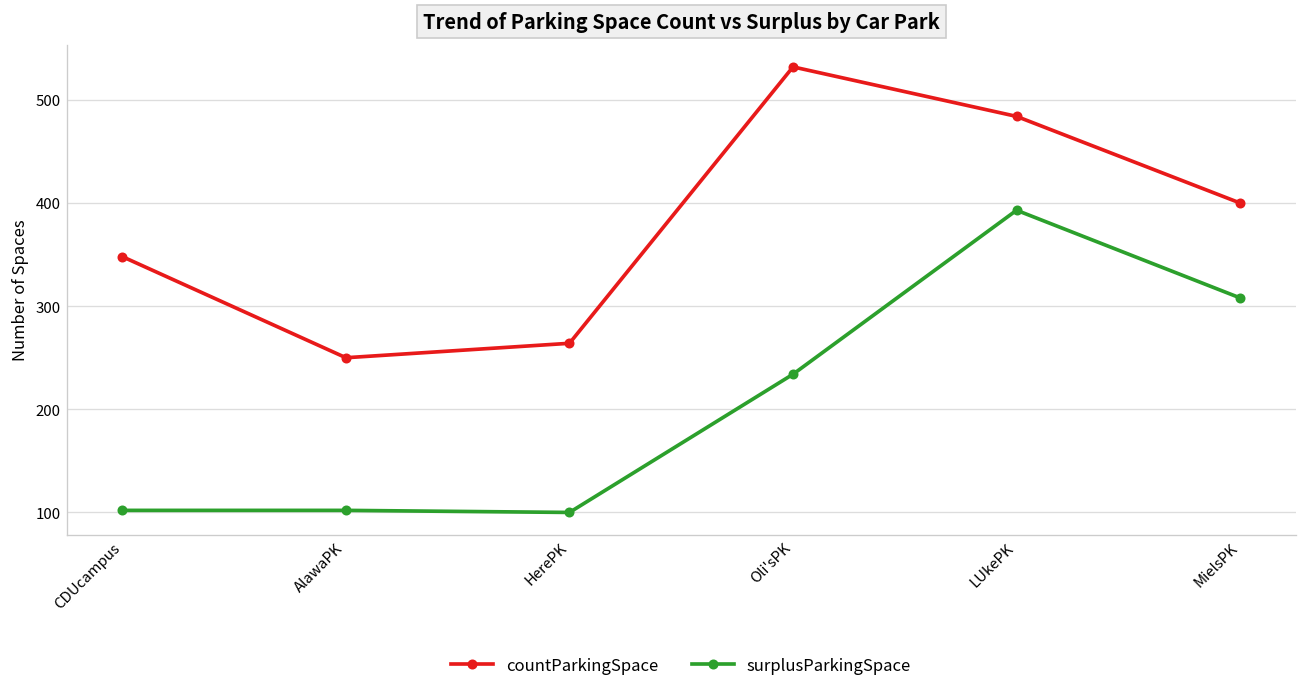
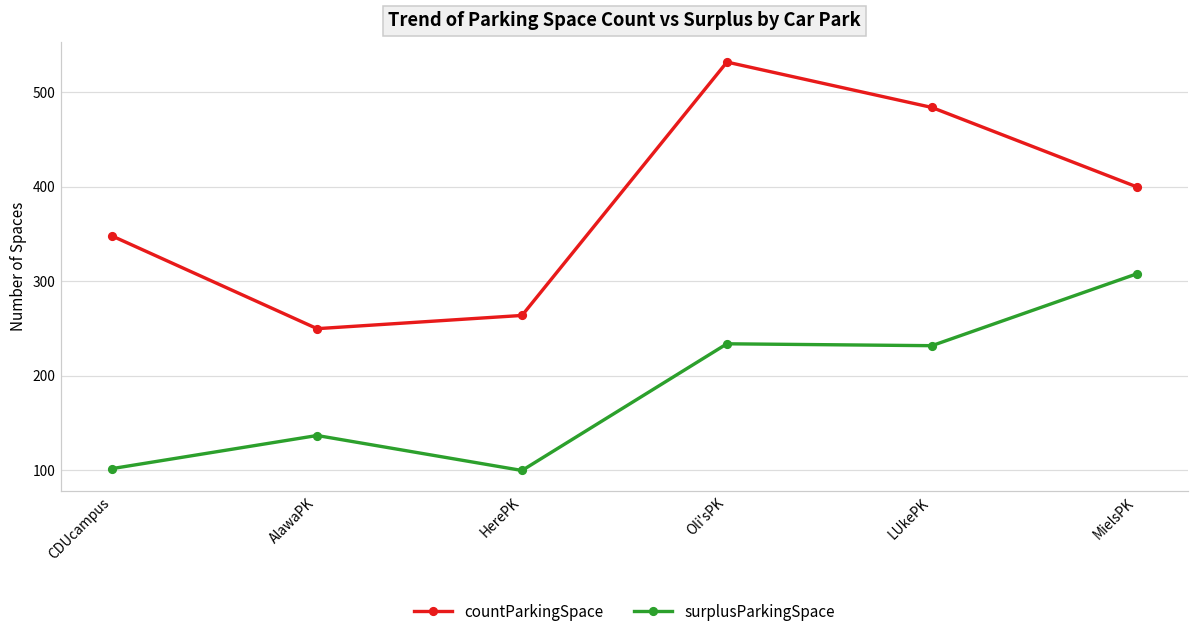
  {
    "countParkingSpace": {
      "CDUcampus": 350,
      "AlawaPK": 250,
      "HerePK": 260,
      "Oli'sPK": 530,
      "LUkePK": 480,
      "MielsPK": 400
    },
    "surplusParkingSpace": {
      "CDUcampus": 100,
-     "AlawaPK": 100,
+     "AlawaPK": 140,
      "HerePK": 100,
      "Oli'sPK": 230,
-     "LUkePK": 390,
+     "LUkePK": 230,
      "MielsPK": 310
    }
  }
